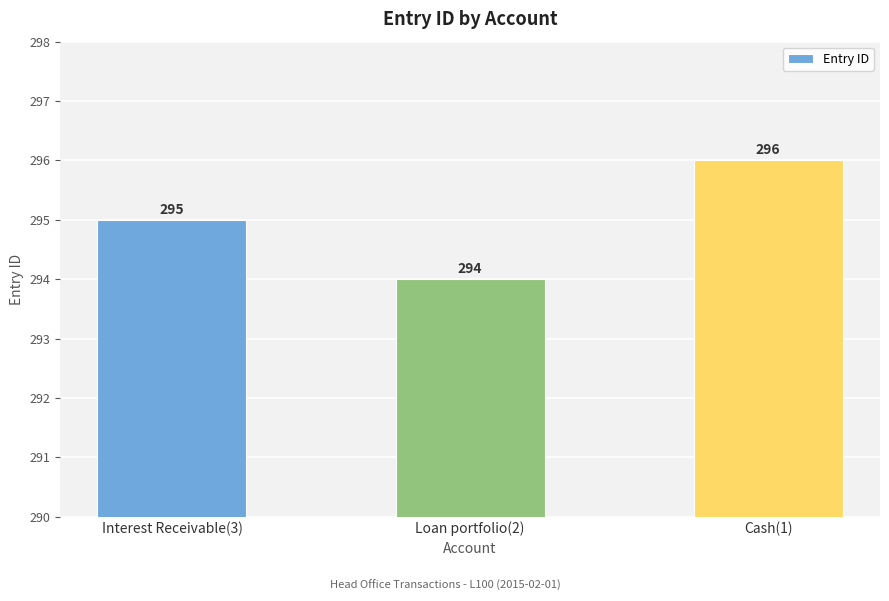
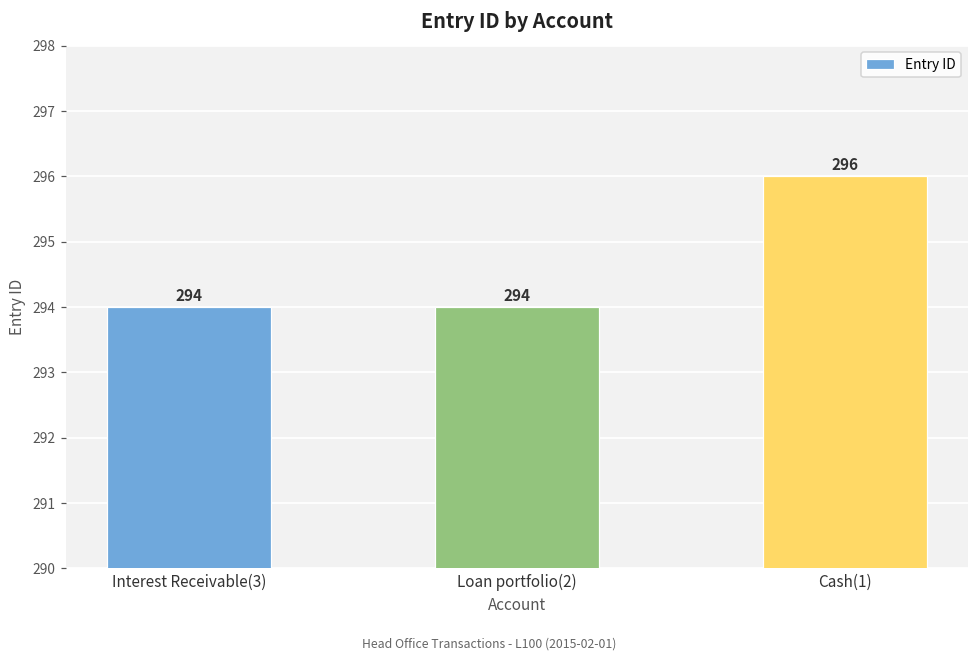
  {
-   "Interest Receivable(3)": 295,
+   "Interest Receivable(3)": 294,
    "Loan portfolio(2)": 294,
    "Cash(1)": 296
  }
